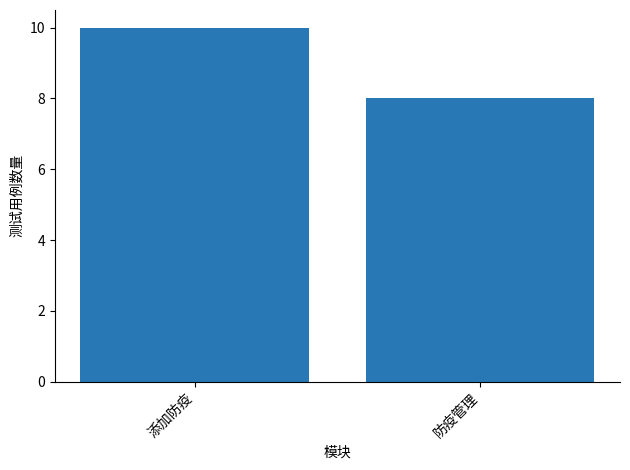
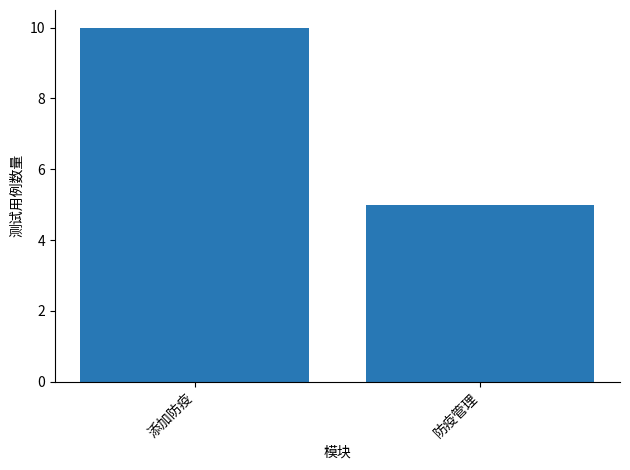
  {
    "添加防疫": 10,
-   "防疫管理": 8
+   "防疫管理": 5
  }
